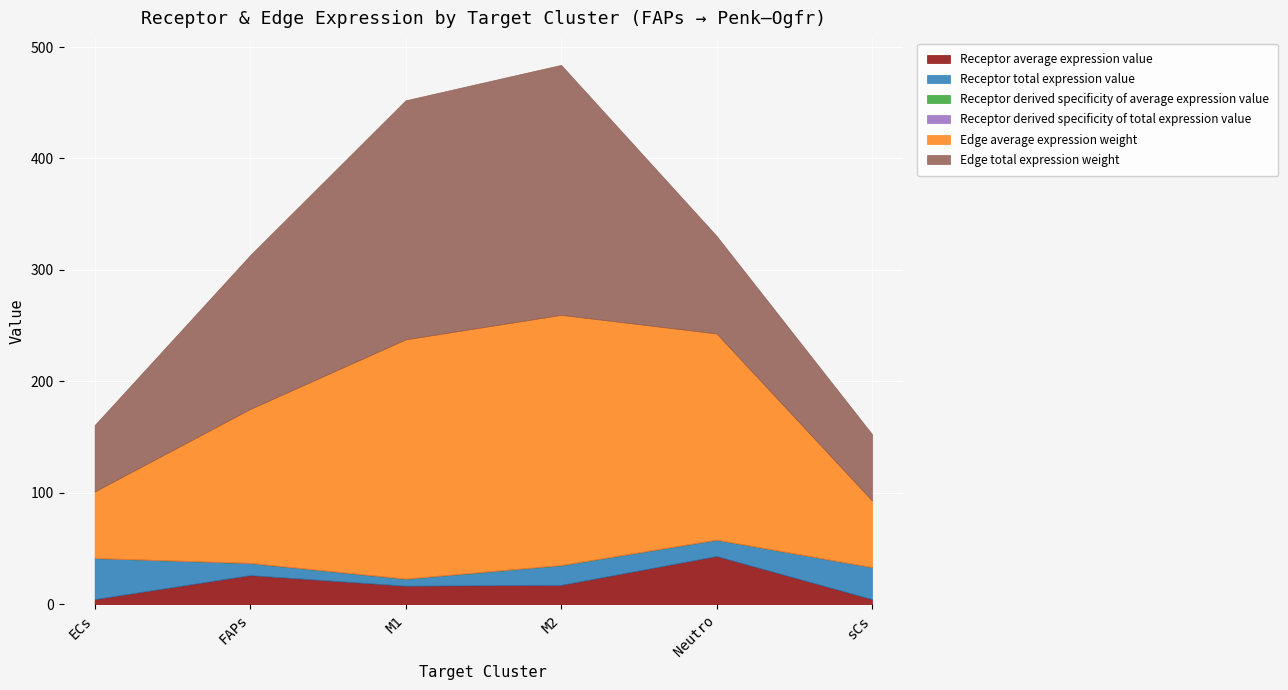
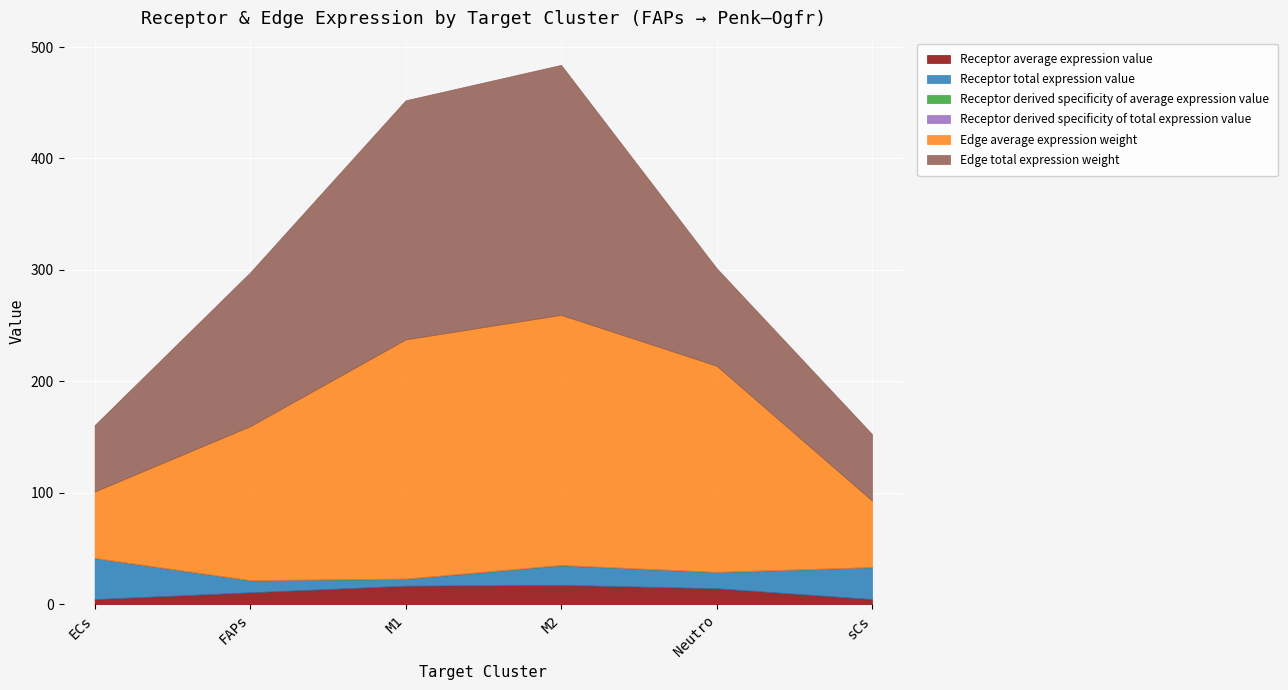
  {
    "Receptor average expression value": {
      "ECs": 5,
-     "FAPs": 26,
+     "FAPs": 11,
      "M1": 17,
      "M2": 17,
-     "Neutro": 43,
+     "Neutro": 14,
      "sCs": 5
    },
    "Edge average expression weight": {
      "ECs": 60,
      "FAPs": 138,
      "M1": 215,
      "M2": 224,
      "Neutro": 185,
      "sCs": 60
    },
    "Edge total expression weight": {
      "ECs": 60,
      "FAPs": 138,
      "M1": 215,
      "M2": 224,
      "Neutro": 88,
      "sCs": 60
    }
  }
